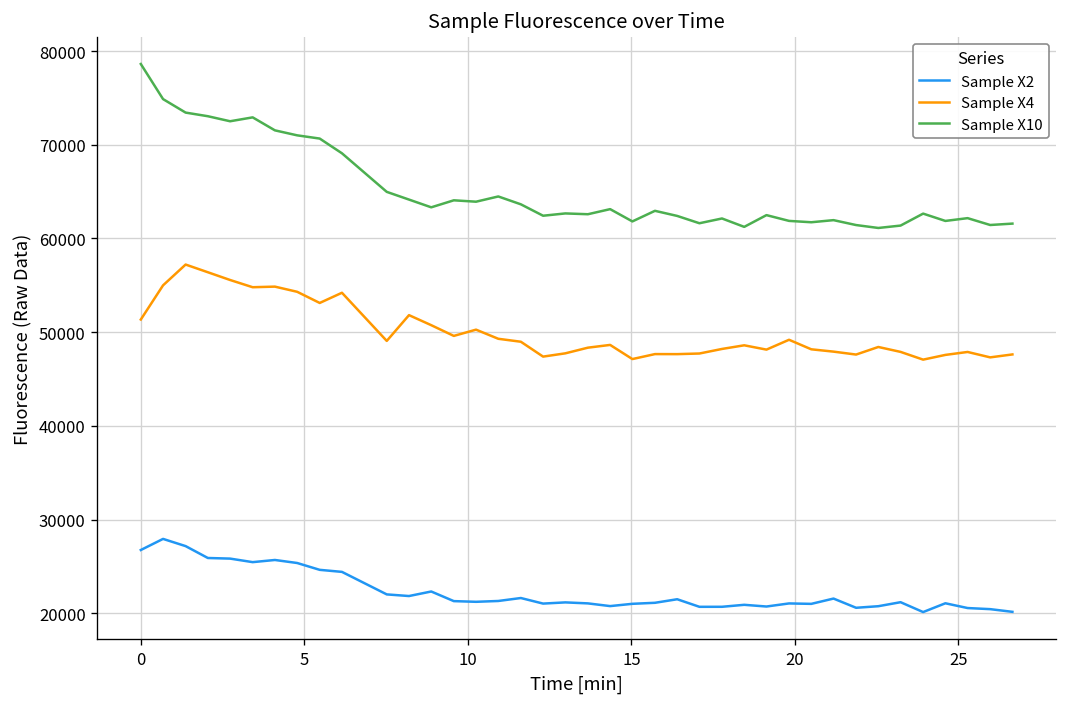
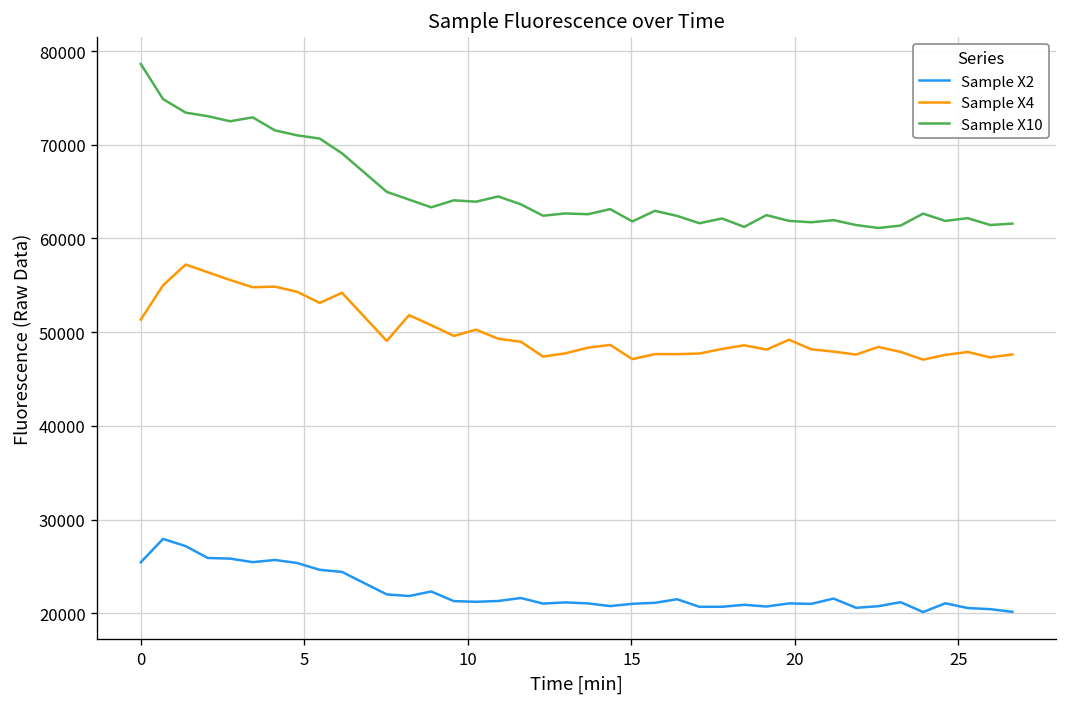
  {
    "Sample X2": {
-     "0": 27000
+     "0": 25000
    },
    "Sample X4": {
      "0": 51000
    },
    "Sample X10": {
      "0": 79000
    }
  }
